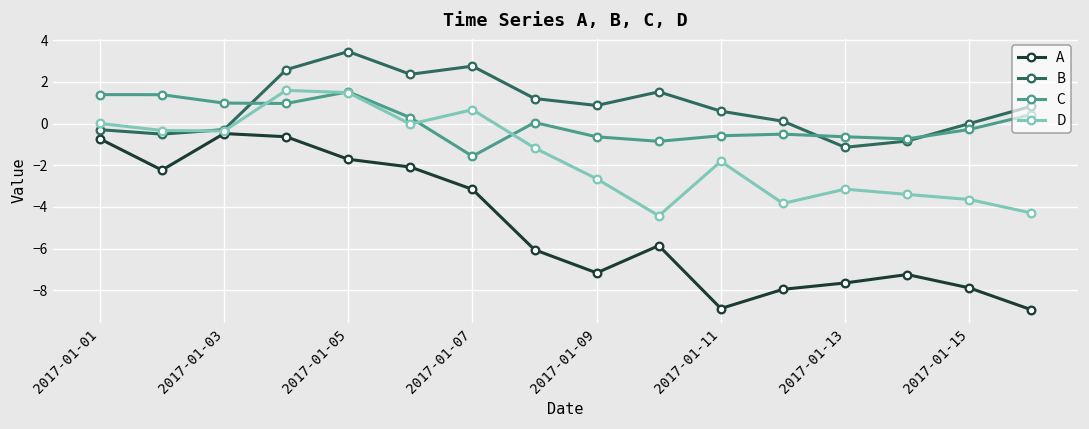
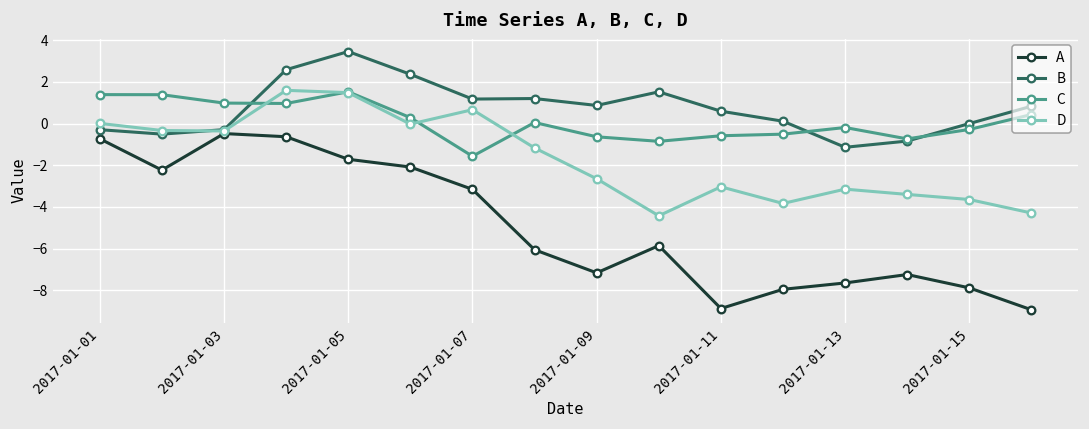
  {
    "A": {
      "2017-01-01": -0.7,
      "2017-01-05": -1.7,
      "2017-01-07": -3.2,
      "2017-01-09": -7.2,
      "2017-01-11": -8.9,
      "2017-01-13": -7.7,
      "2017-01-15": -7.9
    },
    "B": {
      "2017-01-01": -0.3,
      "2017-01-05": 3.5,
-     "2017-01-07": 2.8,
+     "2017-01-07": 1.2,
      "2017-01-09": 0.9,
      "2017-01-11": 0.6,
      "2017-01-13": -1.1,
      "2017-01-15": 0.0
    },
    "C": {
      "2017-01-01": 1.4,
      "2017-01-03": 1.0,
      "2017-01-07": -1.6,
      "2017-01-09": -0.6,
      "2017-01-11": -0.6,
-     "2017-01-13": -0.6,
+     "2017-01-13": -0.2,
      "2017-01-15": -0.3
    },
    "D": {
      "2017-01-01": 0.0,
      "2017-01-07": 0.7,
      "2017-01-09": -2.6,
-     "2017-01-11": -1.8,
+     "2017-01-11": -3.0,
      "2017-01-13": -3.1,
      "2017-01-15": -3.6
    }
  }
